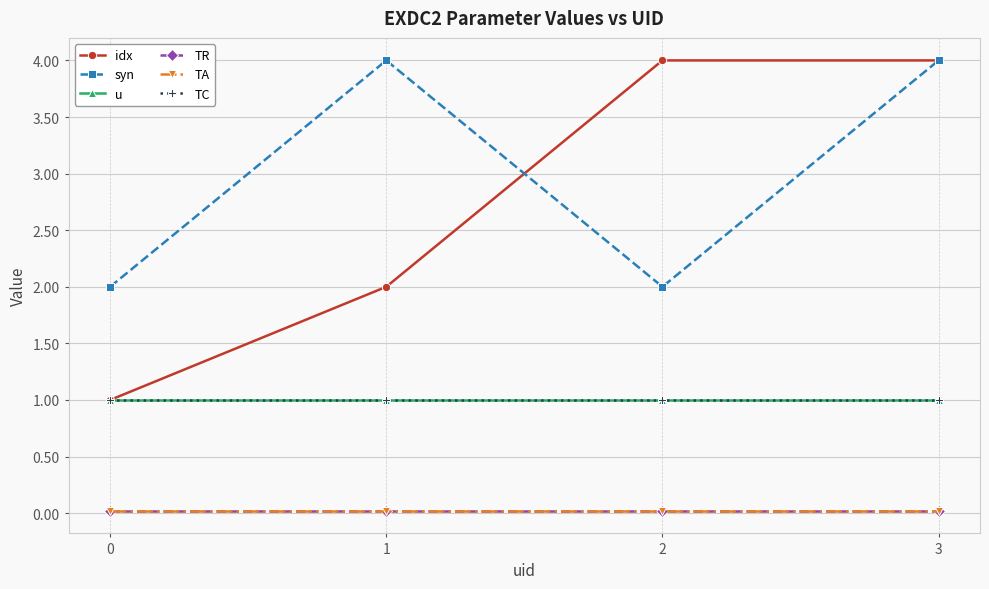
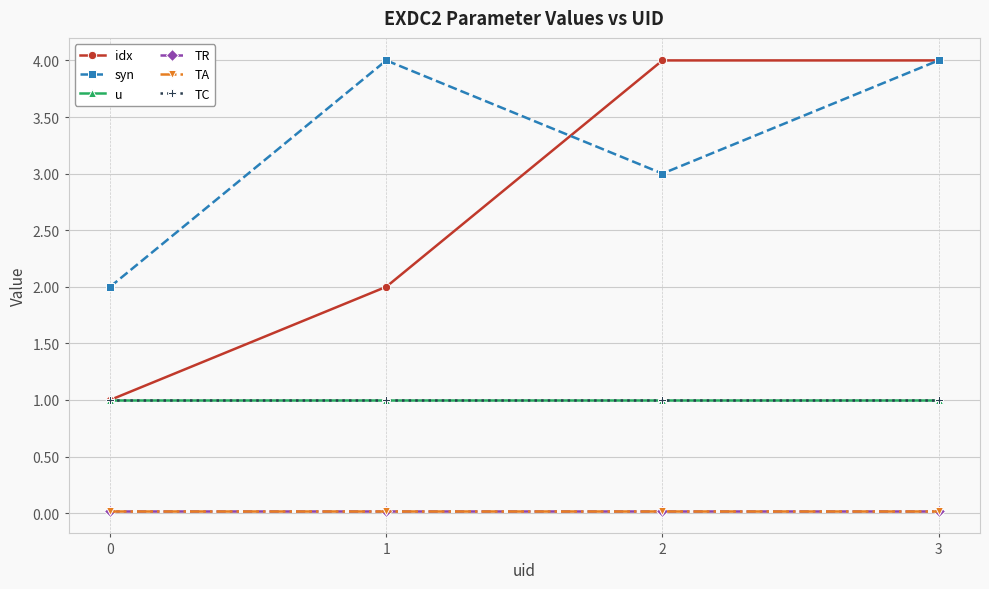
  {
    "idx": {
      "1": 2,
      "2": 4
    },
    "syn": {
      "0": 2,
      "1": 4,
-     "2": 2
+     "2": 3
    },
    "TC": {
      "1": 1,
      "2": 1,
      "3": 1
    },
    "TA": {
      "0": 0,
      "1": 0,
      "2": 0,
      "3": 0
    }
  }
